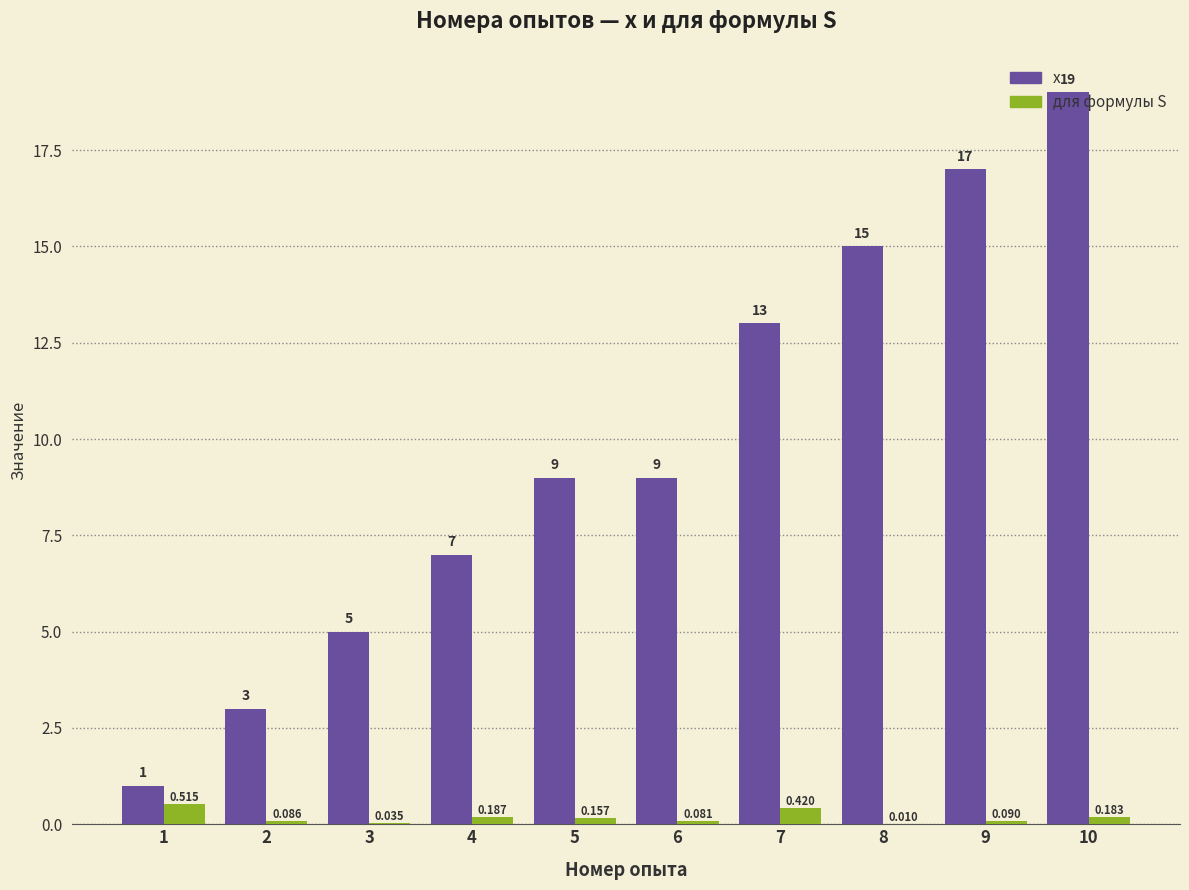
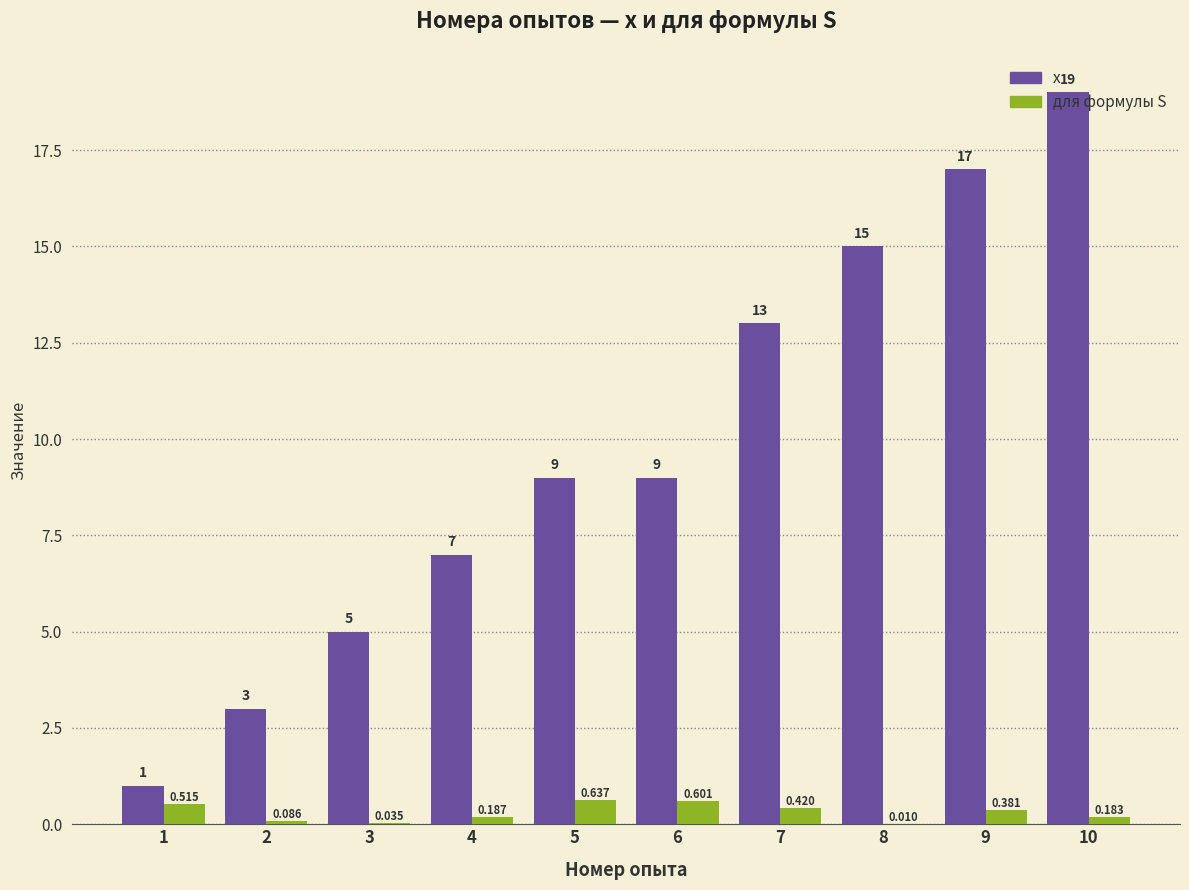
  {
    "x": {
      "1": 1,
      "2": 3,
      "3": 5,
      "4": 7,
      "5": 9,
      "6": 9,
      "7": 13,
      "8": 15,
      "9": 17,
      "10": 19
    },
    "для формулы S": {
      "1": 0.515,
      "2": 0.086,
      "3": 0.035,
      "4": 0.187,
-     "5": 0.157,
-     "6": 0.081,
+     "5": 0.637,
+     "6": 0.601,
      "7": 0.420,
      "8": 0.010,
-     "9": 0.090,
+     "9": 0.381,
      "10": 0.183
    }
  }
